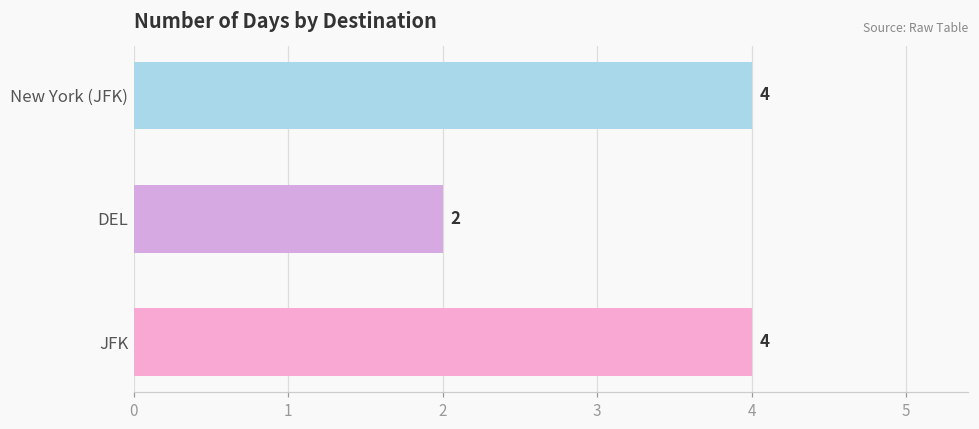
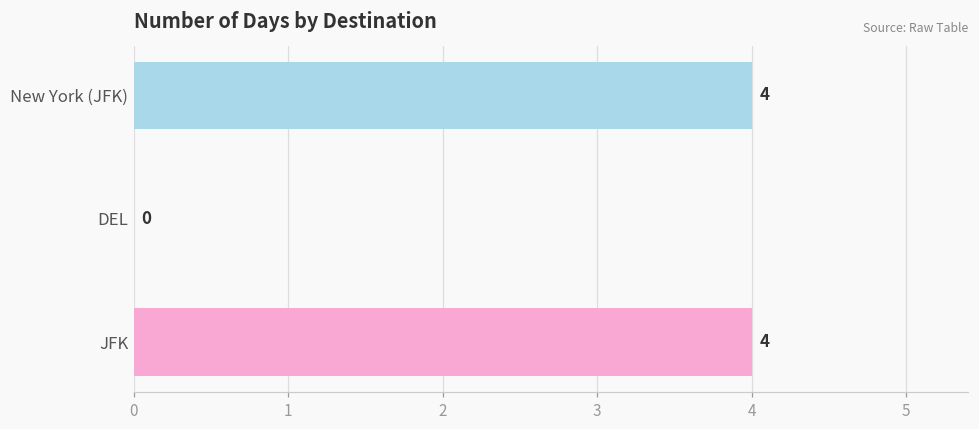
  {
    "New York (JFK)": 4,
-   "DEL": 2,
+   "DEL": 0,
    "JFK": 4
  }
